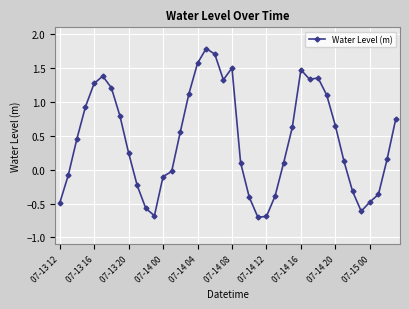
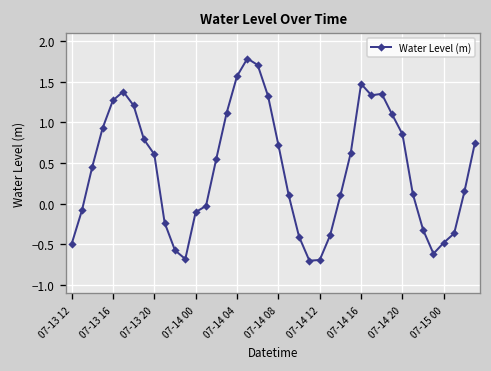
  {
    "07-13 12": -0.5,
    "07-13 16": 1.3,
-   "07-13 20": 0.2,
+   "07-13 20": 0.6,
    "07-14 00": -0.1,
    "07-14 04": 1.6,
-   "07-14 08": 1.5,
+   "07-14 08": 0.7,
    "07-14 12": -0.7,
    "07-14 16": 1.5,
-   "07-14 20": 0.6,
+   "07-14 20": 0.9,
    "07-15 00": -0.5
  }
